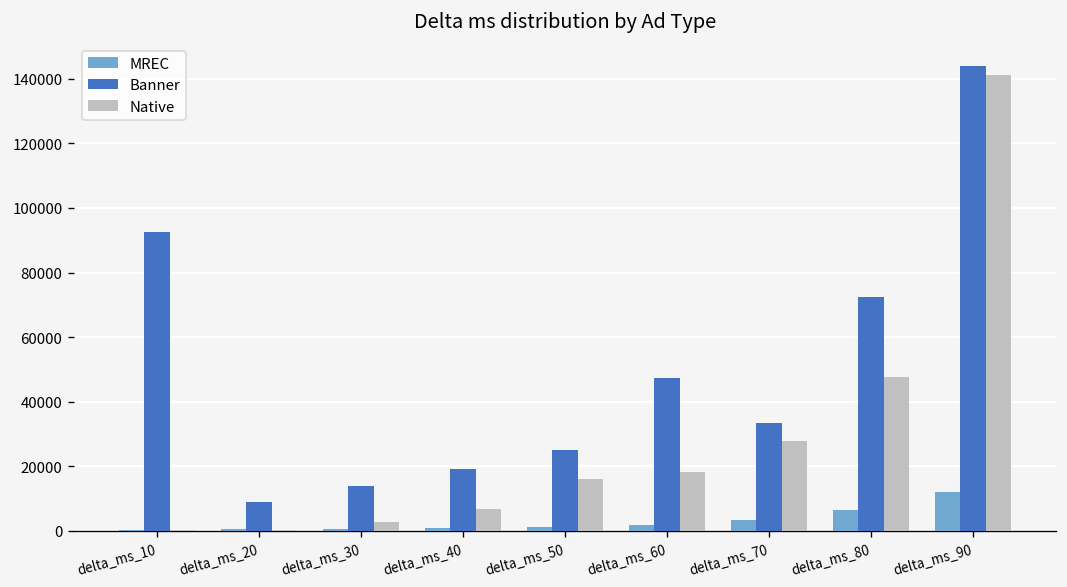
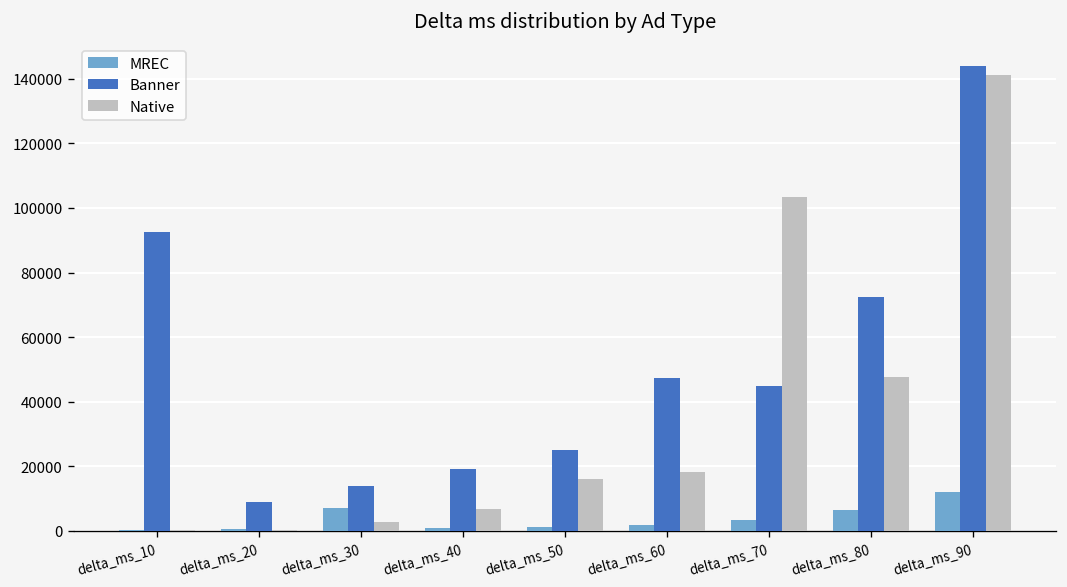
  {
    "MREC": {
-     "delta_ms_30": 1000,
+     "delta_ms_30": 7000,
      "delta_ms_50": 1000,
      "delta_ms_60": 2000,
      "delta_ms_70": 3000,
      "delta_ms_80": 6000,
      "delta_ms_90": 12000
    },
    "Banner": {
      "delta_ms_10": 93000,
      "delta_ms_20": 9000,
      "delta_ms_30": 14000,
      "delta_ms_40": 19000,
      "delta_ms_50": 25000,
      "delta_ms_60": 47000,
-     "delta_ms_70": 33000,
+     "delta_ms_70": 45000,
      "delta_ms_80": 72000,
      "delta_ms_90": 144000
    },
    "Native": {
      "delta_ms_30": 3000,
      "delta_ms_40": 7000,
      "delta_ms_50": 16000,
      "delta_ms_60": 18000,
-     "delta_ms_70": 28000,
+     "delta_ms_70": 103000,
      "delta_ms_80": 48000,
      "delta_ms_90": 141000
    }
  }
